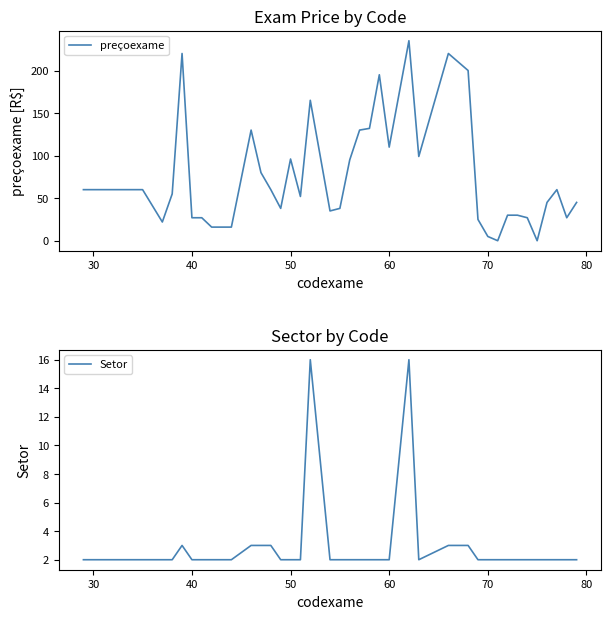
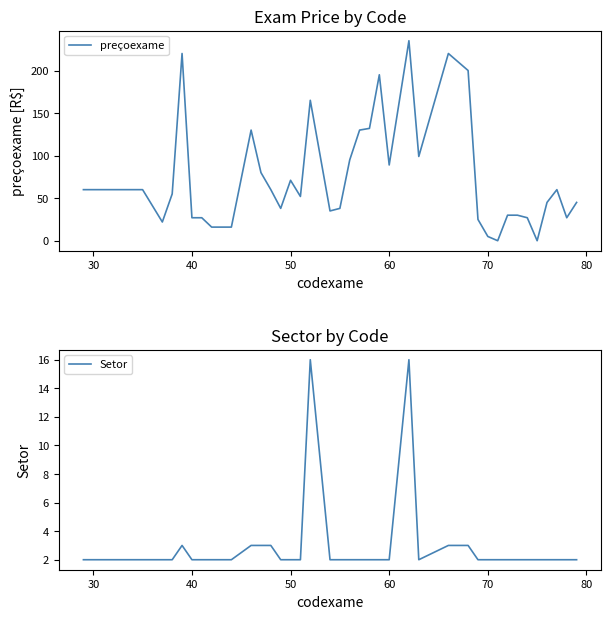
  {
    "Exam Price by Code": {
      "40": 30,
-     "50": 100,
-     "60": 110,
+     "50": 70,
+     "60": 90,
      "70": 10
    },
    "Sector by Code": {
      "40": 2.0,
      "50": 2.0,
      "60": 2.0,
      "70": 2.0
    }
  }
